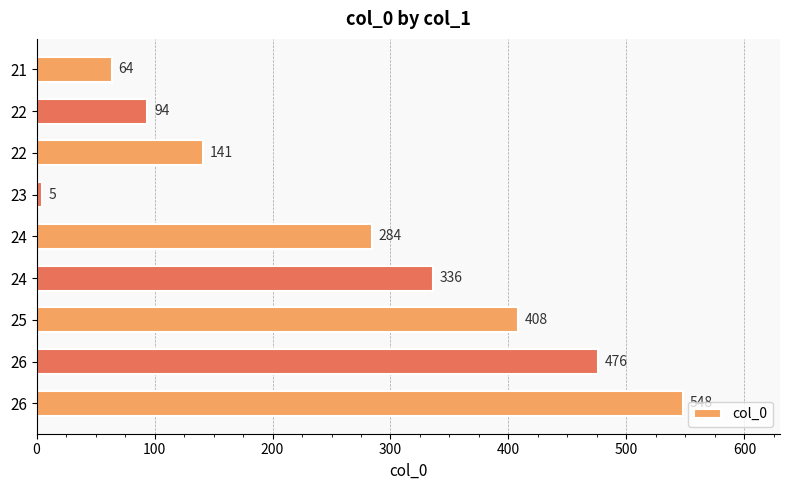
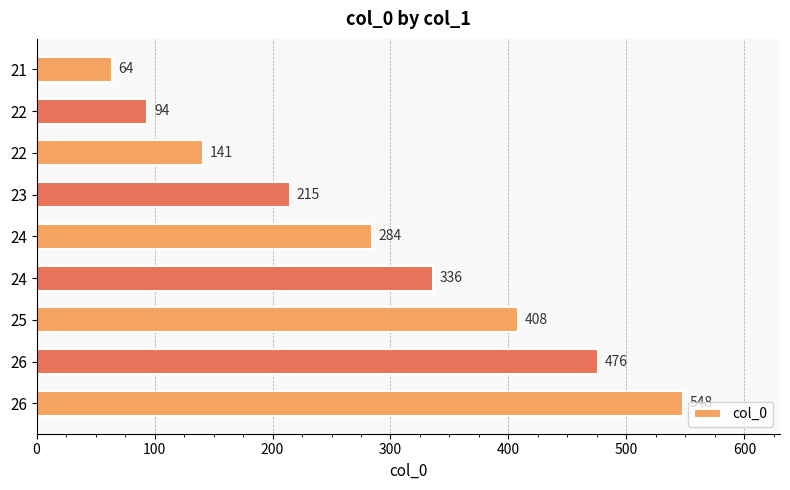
  {
    "21": 64,
-   "23": 5,
+   "23": 215,
    "25": 408
  }
